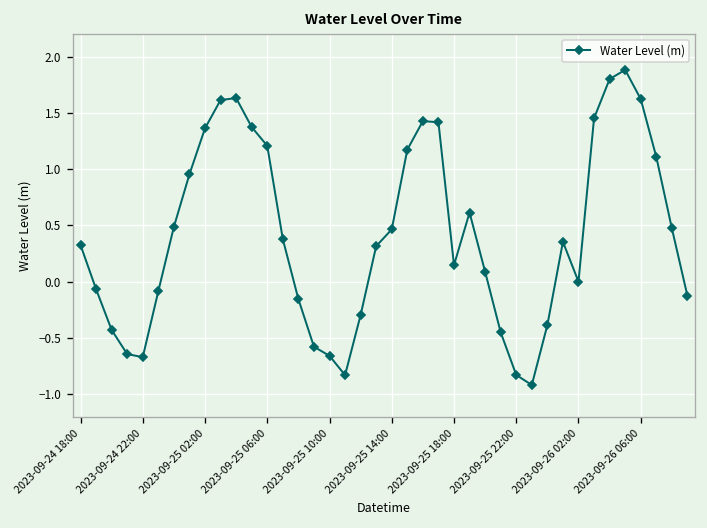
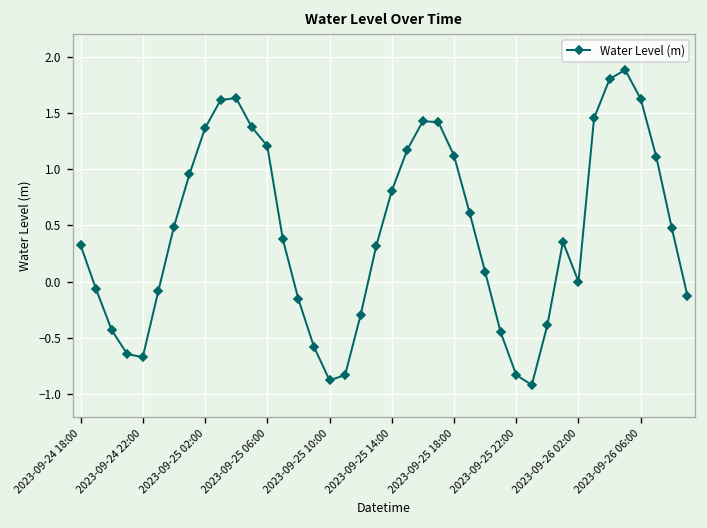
  {
    "2023-09-24 18:00": 0.3,
    "2023-09-24 22:00": -0.7,
    "2023-09-25 02:00": 1.4,
    "2023-09-25 06:00": 1.2,
-   "2023-09-25 10:00": -0.7,
-   "2023-09-25 14:00": 0.5,
-   "2023-09-25 18:00": 0.1,
+   "2023-09-25 10:00": -0.9,
+   "2023-09-25 14:00": 0.8,
+   "2023-09-25 18:00": 1.1,
    "2023-09-25 22:00": -0.8,
    "2023-09-26 02:00": 0.0,
    "2023-09-26 06:00": 1.6
  }
